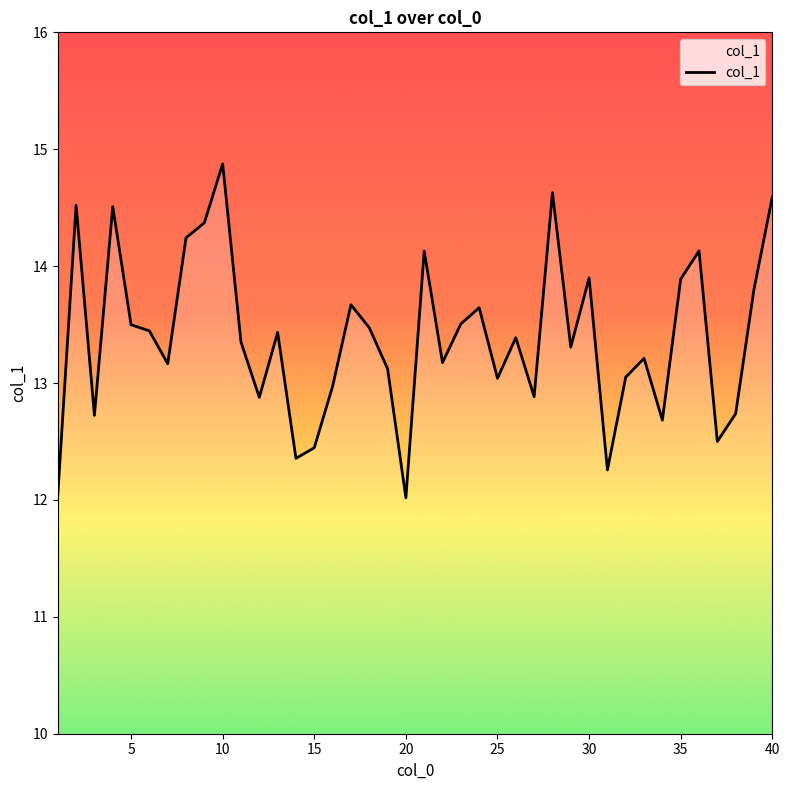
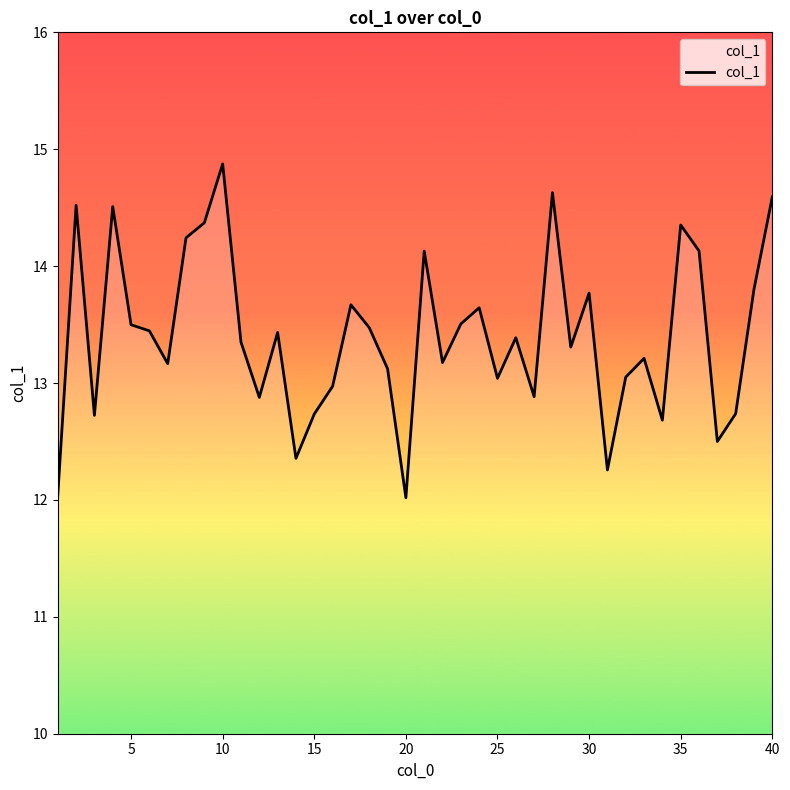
  {
    "5": 13.50,
    "10": 14.87,
-   "15": 12.45,
+   "15": 12.73,
    "20": 12.02,
    "25": 13.04,
-   "30": 13.90,
-   "35": 13.89,
+   "30": 13.77,
+   "35": 14.35,
    "40": 14.59
  }
